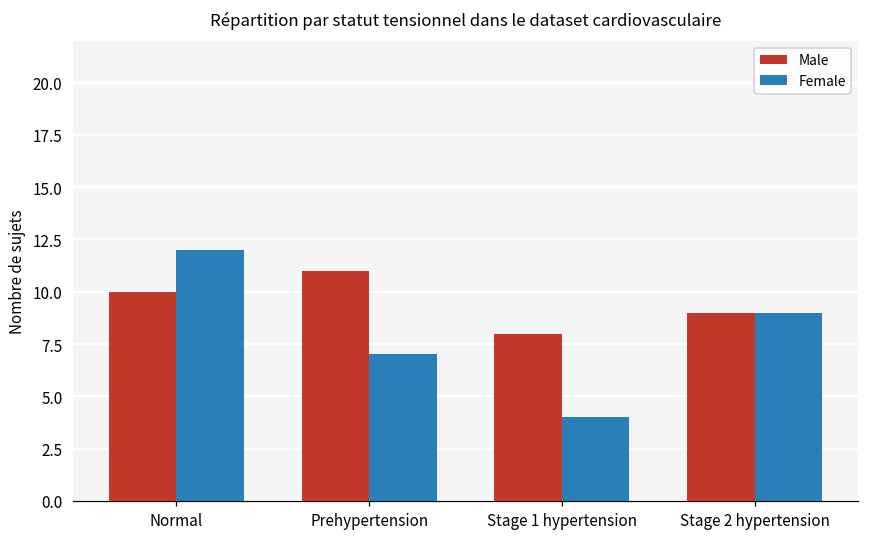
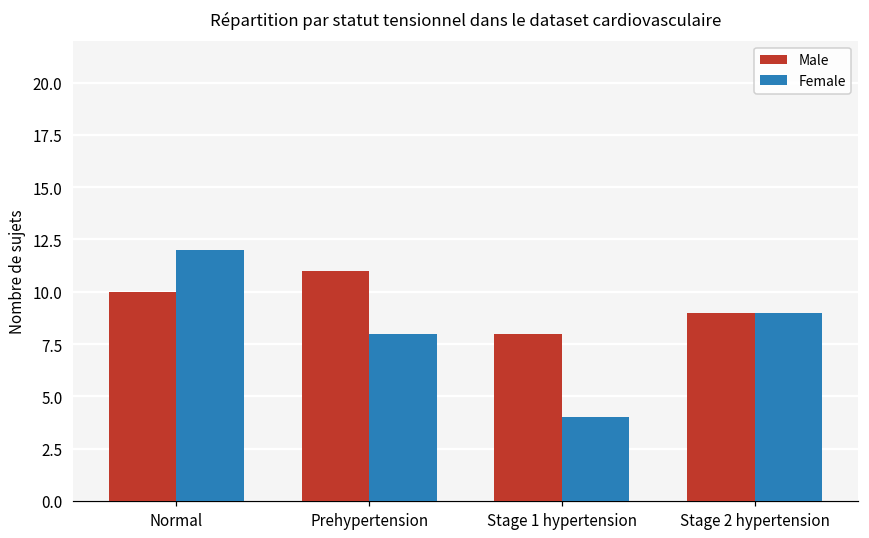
  {
    "Male": {
      "Normal": 10,
      "Prehypertension": 11,
      "Stage 1 hypertension": 8,
      "Stage 2 hypertension": 9
    },
    "Female": {
      "Normal": 12,
-     "Prehypertension": 7,
+     "Prehypertension": 8,
      "Stage 1 hypertension": 4,
      "Stage 2 hypertension": 9
    }
  }
